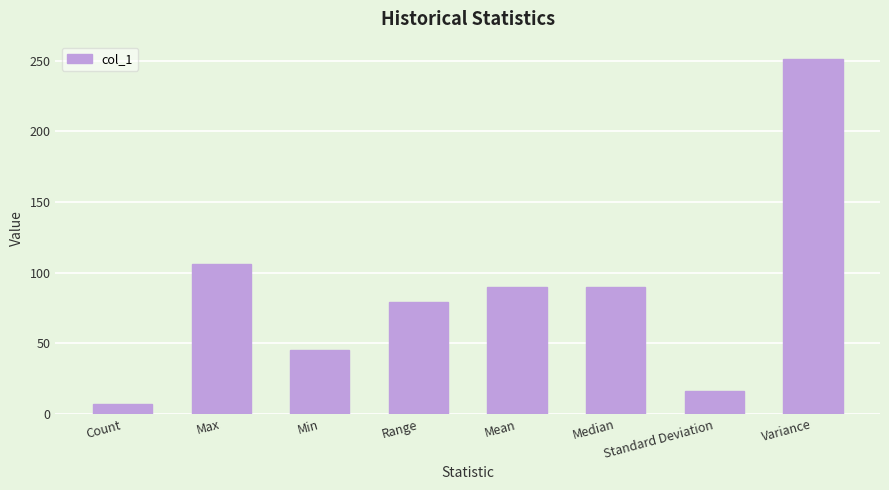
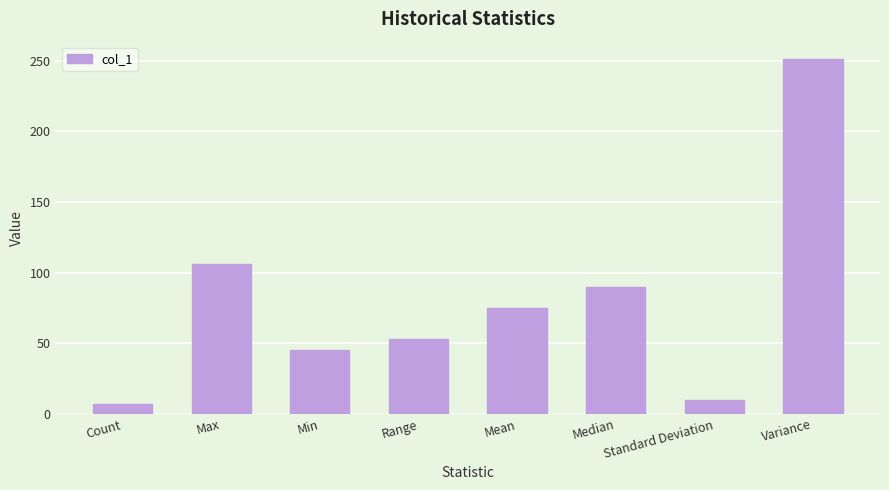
  {
    "Count": 7,
    "Max": 106,
    "Min": 45,
-   "Range": 79,
-   "Mean": 90,
+   "Range": 53,
+   "Mean": 75,
    "Median": 90,
-   "Standard Deviation": 16,
+   "Standard Deviation": 10,
    "Variance": 251
  }
